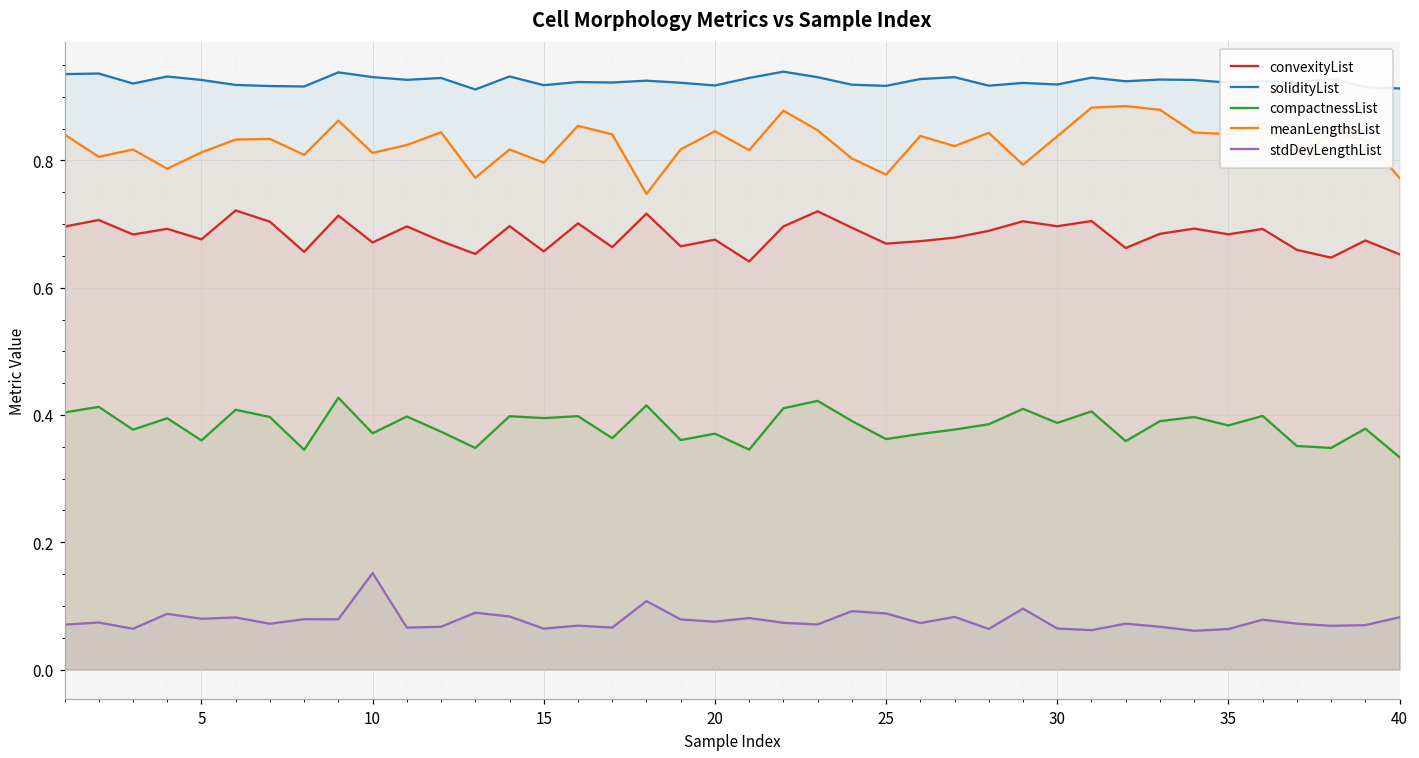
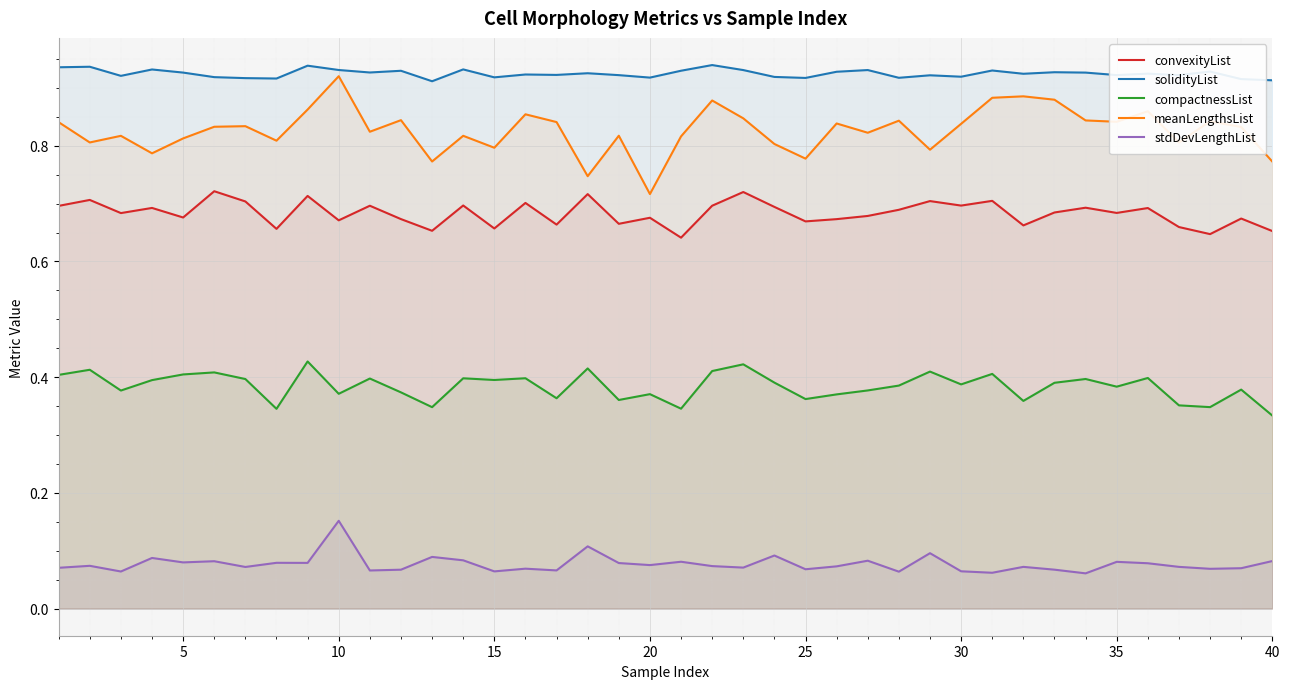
  {
    "convexityList": {
      "5": 0.68,
      "10": 0.67,
      "15": 0.66,
      "20": 0.68,
      "25": 0.67,
      "30": 0.70,
      "35": 0.68,
      "40": 0.65
    },
    "solidityList": {
      "5": 0.93,
      "10": 0.93,
      "15": 0.92,
      "20": 0.92,
      "25": 0.92,
      "30": 0.92,
      "40": 0.91
    },
    "compactnessList": {
-     "5": 0.36,
+     "5": 0.40,
      "10": 0.37,
      "15": 0.40,
      "20": 0.37,
      "25": 0.36,
      "30": 0.39,
      "35": 0.38,
      "40": 0.33
    },
    "meanLengthsList": {
      "5": 0.81,
-     "10": 0.81,
+     "10": 0.92,
      "15": 0.80,
-     "20": 0.85,
+     "20": 0.72,
      "25": 0.78,
      "30": 0.84,
      "40": 0.77
    },
    "stdDevLengthList": {
      "5": 0.08,
      "10": 0.15,
      "15": 0.06,
      "20": 0.08,
-     "25": 0.09,
+     "25": 0.07,
      "30": 0.06,
-     "35": 0.06,
+     "35": 0.08,
      "40": 0.08
    }
  }
